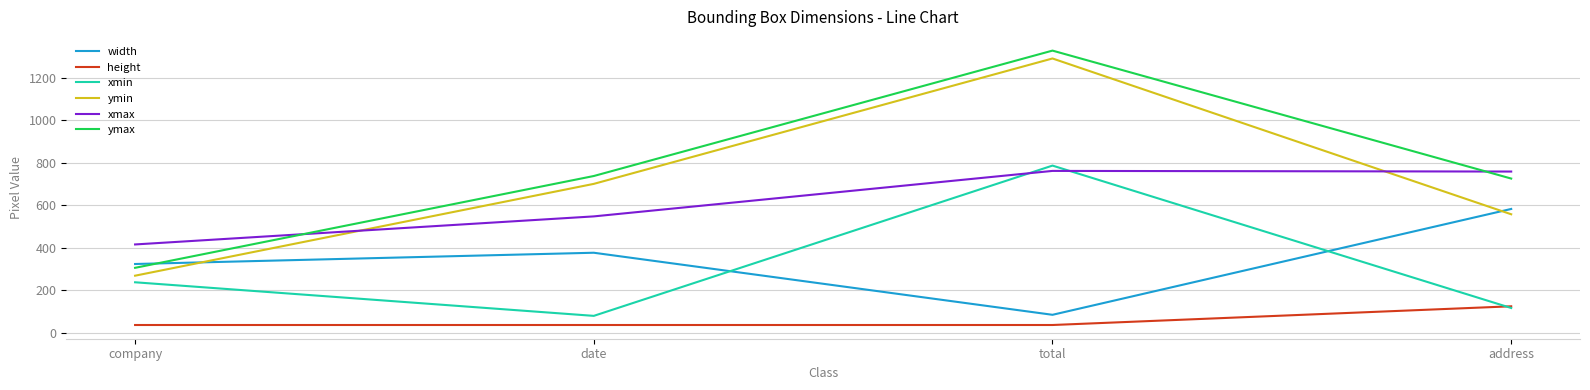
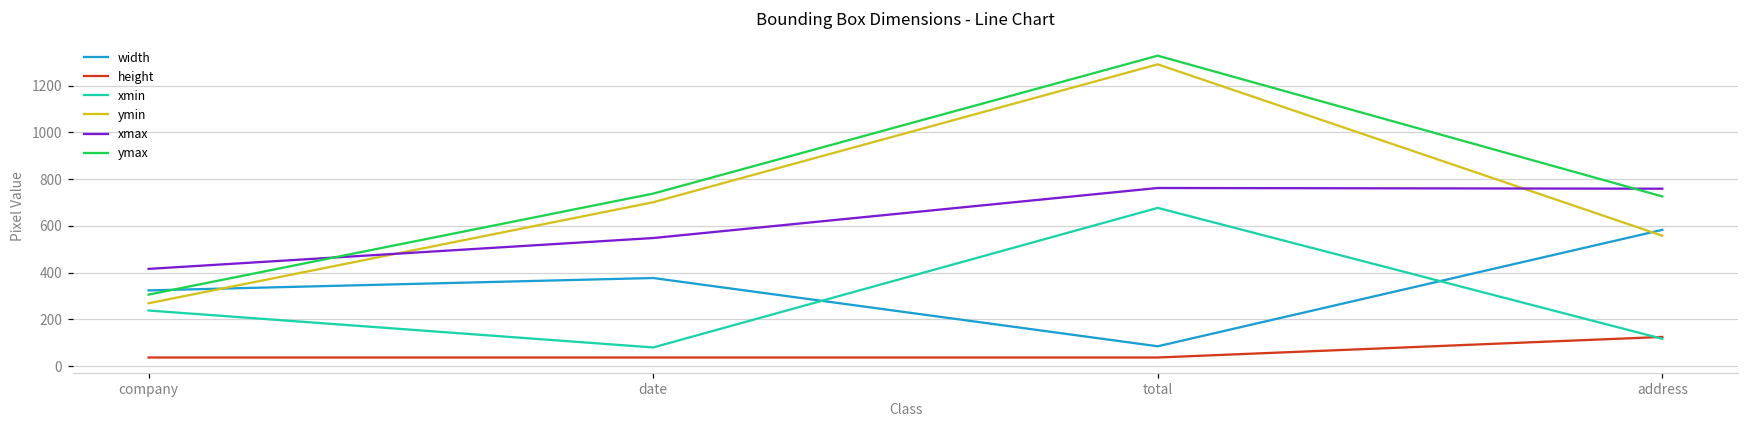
  {
    "width": {
      "company": 320,
      "date": 380,
      "total": 90,
      "address": 580
    },
    "height": {
      "company": 40,
      "date": 40,
      "total": 40
    },
    "xmin": {
      "company": 240,
      "date": 80,
-     "total": 790
+     "total": 680
    },
    "ymin": {
      "company": 270,
      "date": 700,
      "total": 1290,
      "address": 560
    },
    "xmax": {
      "company": 420,
      "date": 550,
      "total": 760,
      "address": 760
    },
    "ymax": {
      "company": 310,
      "date": 740,
      "total": 1330,
      "address": 730
    }
  }
